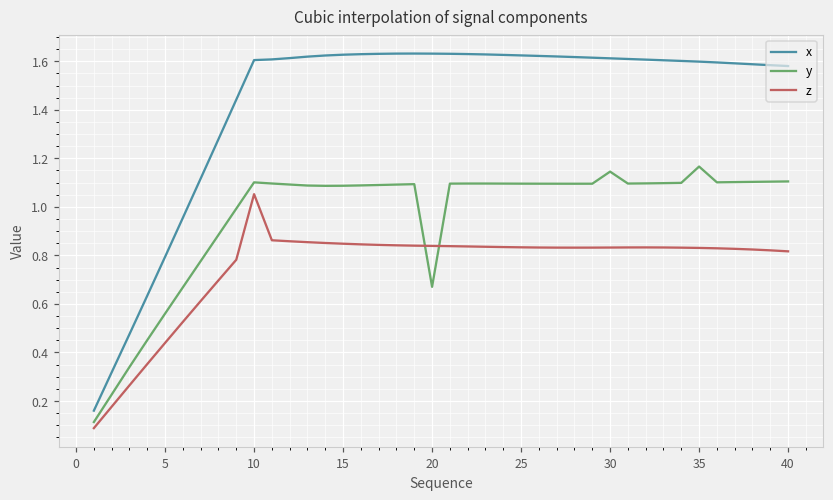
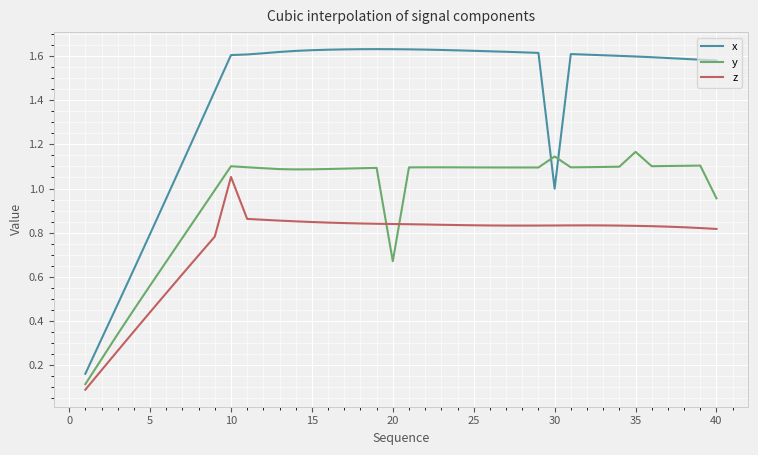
  {
    "x": {
      "5": 0.79,
      "10": 1.60,
      "15": 1.63,
      "20": 1.63,
      "25": 1.62,
-     "30": 1.61,
+     "30": 1.00,
      "35": 1.60
    },
    "y": {
      "5": 0.56,
      "10": 1.10,
      "15": 1.09,
      "20": 0.67,
      "25": 1.10,
      "30": 1.15,
      "35": 1.17,
-     "40": 1.10
+     "40": 0.96
    },
    "z": {
      "5": 0.44,
      "10": 1.05,
      "15": 0.85,
      "20": 0.84,
      "25": 0.83,
      "30": 0.83,
      "35": 0.83,
      "40": 0.82
    }
  }
